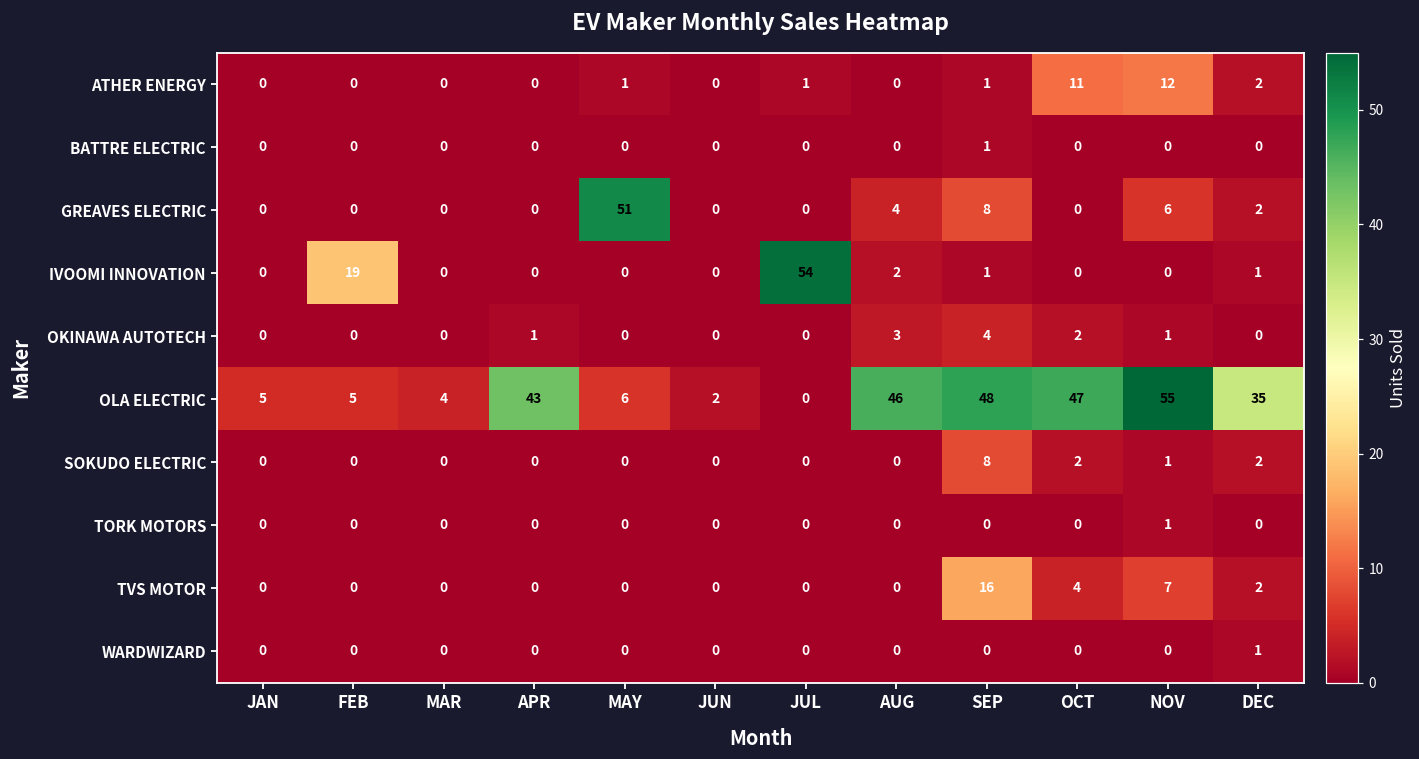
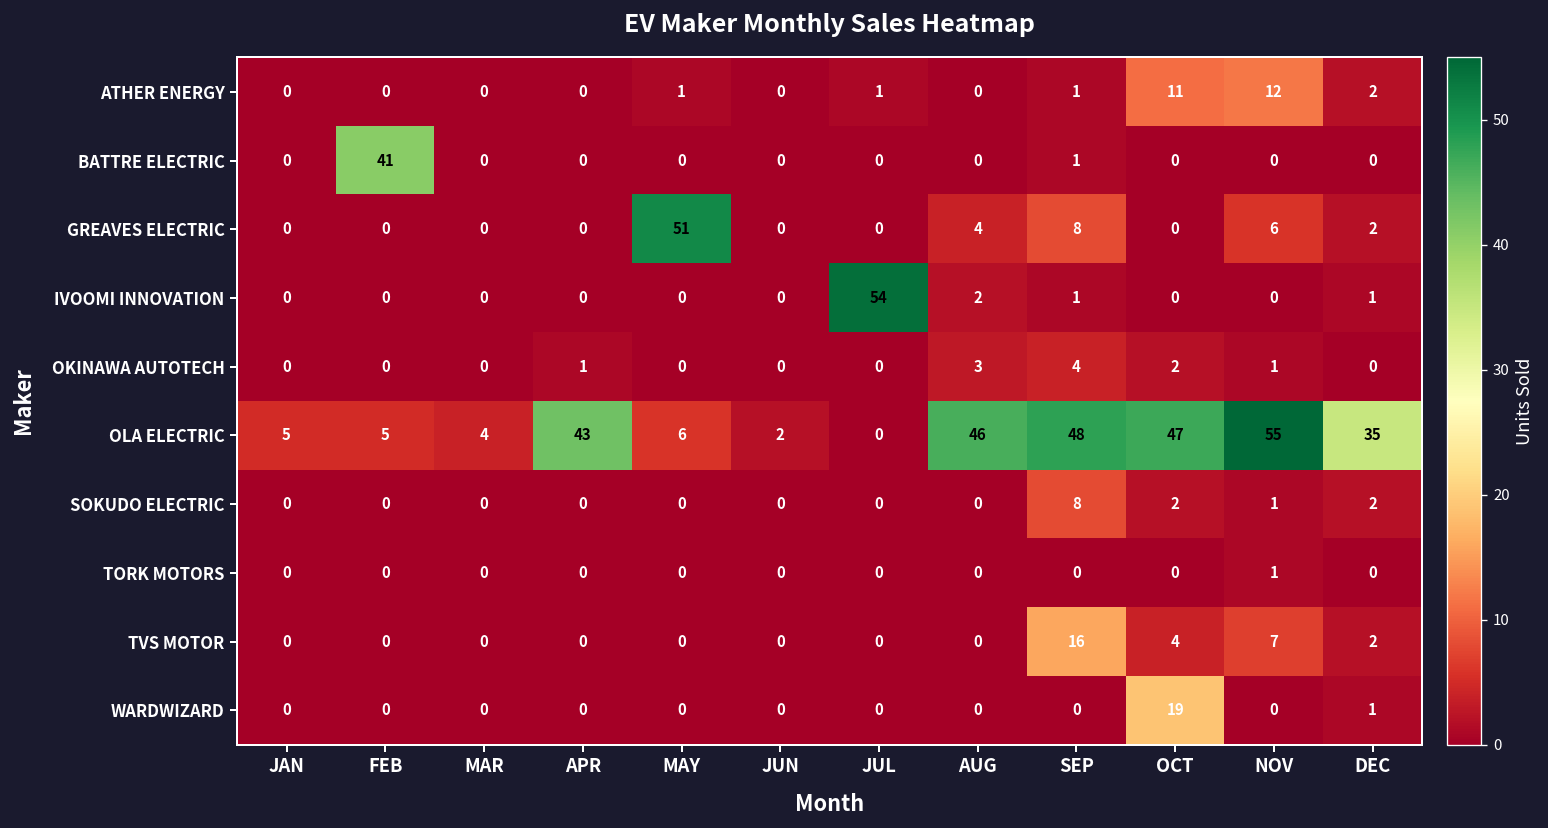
  {
    "ATHER ENERGY": {
      "JAN": 0,
      "FEB": 0,
      "MAR": 0,
      "APR": 0,
      "MAY": 1,
      "JUN": 0,
      "JUL": 1,
      "AUG": 0,
      "SEP": 1,
      "OCT": 11,
      "NOV": 12,
      "DEC": 2
    },
    "BATTRE ELECTRIC": {
      "JAN": 0,
-     "FEB": 0,
+     "FEB": 41,
      "MAR": 0,
      "APR": 0,
      "MAY": 0,
      "JUN": 0,
      "JUL": 0,
      "AUG": 0,
      "SEP": 1,
      "OCT": 0,
      "NOV": 0,
      "DEC": 0
    },
    "GREAVES ELECTRIC": {
      "JAN": 0,
      "FEB": 0,
      "MAR": 0,
      "APR": 0,
      "MAY": 51,
      "JUN": 0,
      "JUL": 0,
      "AUG": 4,
      "SEP": 8,
      "OCT": 0,
      "NOV": 6,
      "DEC": 2
    },
    "IVOOMI INNOVATION": {
      "JAN": 0,
-     "FEB": 19,
+     "FEB": 0,
      "MAR": 0,
      "APR": 0,
      "MAY": 0,
      "JUN": 0,
      "JUL": 54,
      "AUG": 2,
      "SEP": 1,
      "OCT": 0,
      "NOV": 0,
      "DEC": 1
    },
    "OKINAWA AUTOTECH": {
      "JAN": 0,
      "FEB": 0,
      "MAR": 0,
      "APR": 1,
      "MAY": 0,
      "JUN": 0,
      "JUL": 0,
      "AUG": 3,
      "SEP": 4,
      "OCT": 2,
      "NOV": 1,
      "DEC": 0
    },
    "OLA ELECTRIC": {
      "JAN": 5,
      "FEB": 5,
      "MAR": 4,
      "APR": 43,
      "MAY": 6,
      "JUN": 2,
      "JUL": 0,
      "AUG": 46,
      "SEP": 48,
      "OCT": 47,
      "NOV": 55,
      "DEC": 35
    },
    "SOKUDO ELECTRIC": {
      "JAN": 0,
      "FEB": 0,
      "MAR": 0,
      "APR": 0,
      "MAY": 0,
      "JUN": 0,
      "JUL": 0,
      "AUG": 0,
      "SEP": 8,
      "OCT": 2,
      "NOV": 1,
      "DEC": 2
    },
    "TORK MOTORS": {
      "JAN": 0,
      "FEB": 0,
      "MAR": 0,
      "APR": 0,
      "MAY": 0,
      "JUN": 0,
      "JUL": 0,
      "AUG": 0,
      "SEP": 0,
      "OCT": 0,
      "NOV": 1,
      "DEC": 0
    },
    "TVS MOTOR": {
      "JAN": 0,
      "FEB": 0,
      "MAR": 0,
      "APR": 0,
      "MAY": 0,
      "JUN": 0,
      "JUL": 0,
      "AUG": 0,
      "SEP": 16,
      "OCT": 4,
      "NOV": 7,
      "DEC": 2
    },
    "WARDWIZARD": {
      "JAN": 0,
      "FEB": 0,
      "MAR": 0,
      "APR": 0,
      "MAY": 0,
      "JUN": 0,
      "JUL": 0,
      "AUG": 0,
      "SEP": 0,
-     "OCT": 0,
+     "OCT": 19,
      "NOV": 0,
      "DEC": 1
    }
  }
